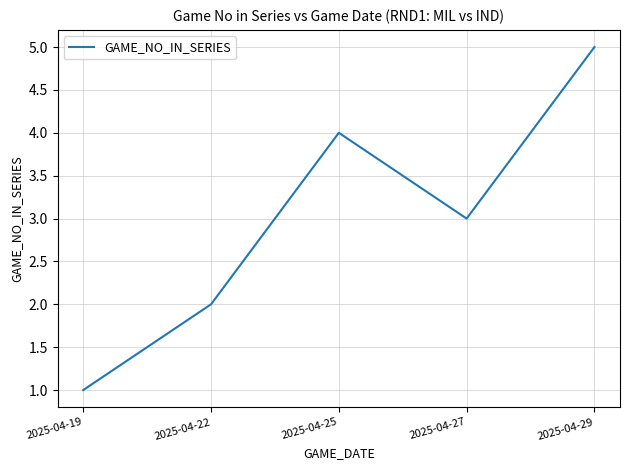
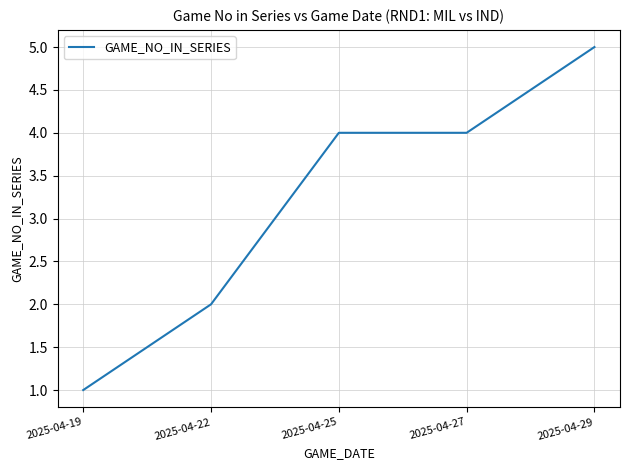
  {
    "2025-04-19": 1,
    "2025-04-22": 2,
    "2025-04-25": 4,
-   "2025-04-27": 3,
+   "2025-04-27": 4,
    "2025-04-29": 5
  }
